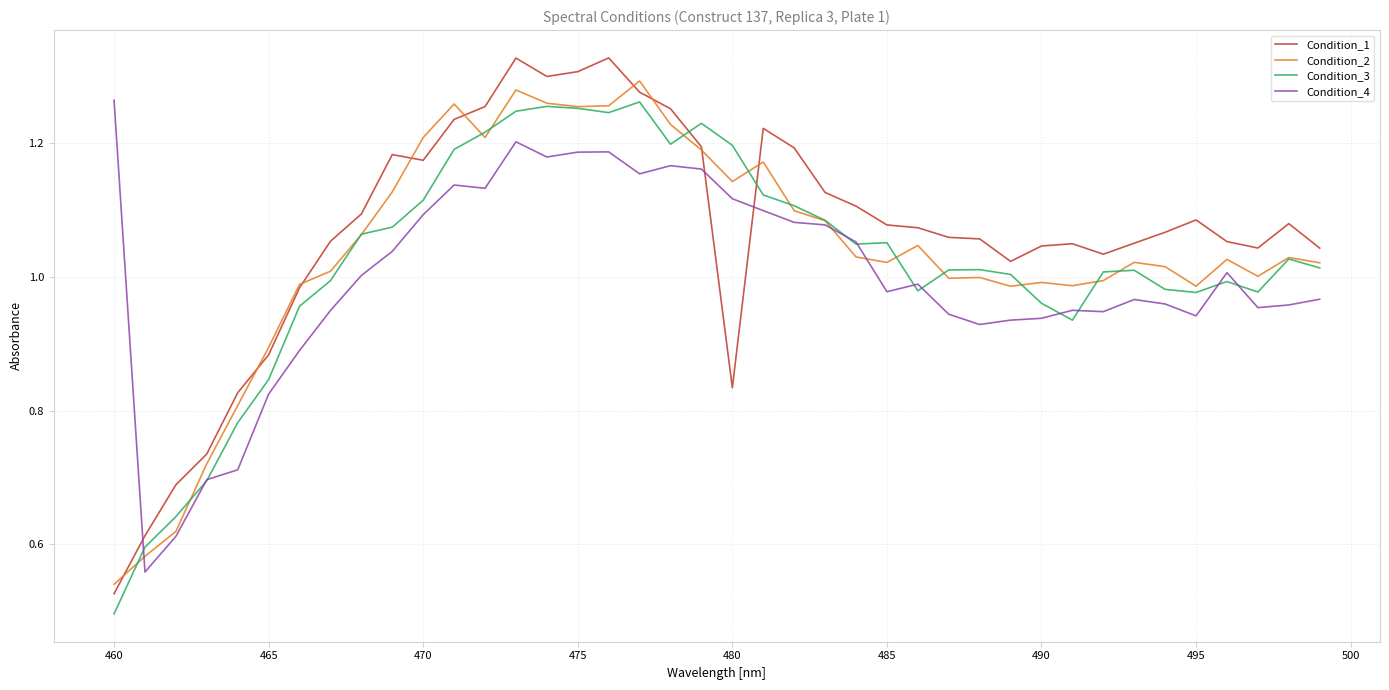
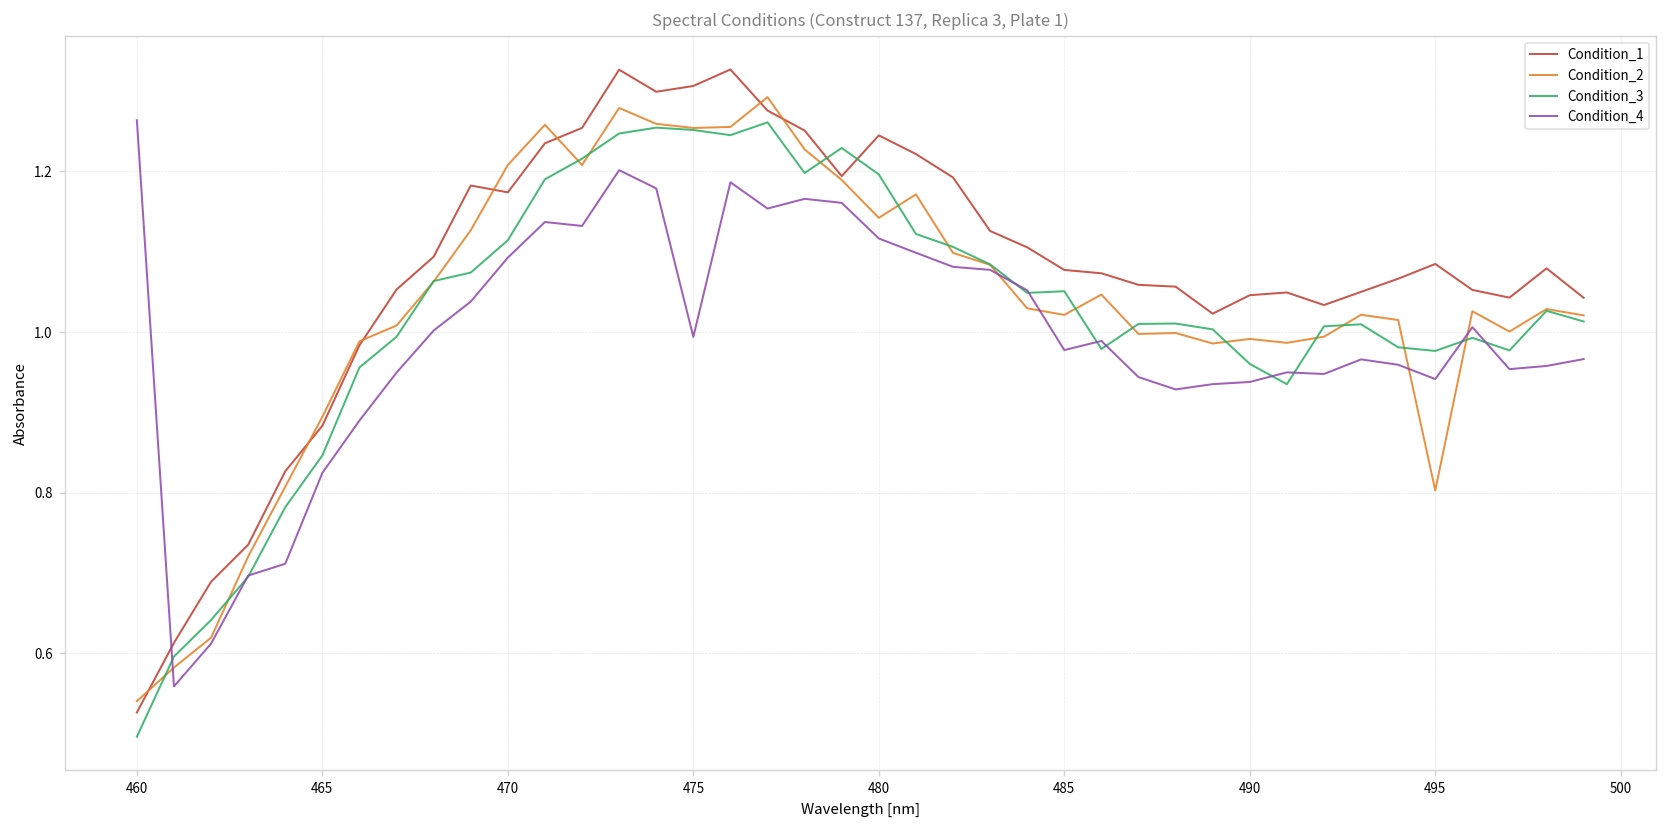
  {
    "Condition_1": {
      "460": 0.53,
      "465": 0.88,
      "470": 1.17,
      "475": 1.31,
-     "480": 0.83,
+     "480": 1.24,
      "485": 1.08,
      "490": 1.05,
      "495": 1.08
    },
    "Condition_2": {
      "460": 0.54,
      "465": 0.89,
      "470": 1.21,
      "480": 1.14,
      "485": 1.02,
      "490": 0.99,
-     "495": 0.99
+     "495": 0.80
    },
    "Condition_3": {
      "460": 0.50,
      "465": 0.85,
      "470": 1.11,
      "480": 1.20,
      "485": 1.05,
      "490": 0.96,
      "495": 0.98
    },
    "Condition_4": {
      "460": 1.26,
      "465": 0.82,
      "470": 1.09,
-     "475": 1.19,
+     "475": 0.99,
      "480": 1.12,
      "485": 0.98,
      "490": 0.94,
      "495": 0.94
    }
  }
